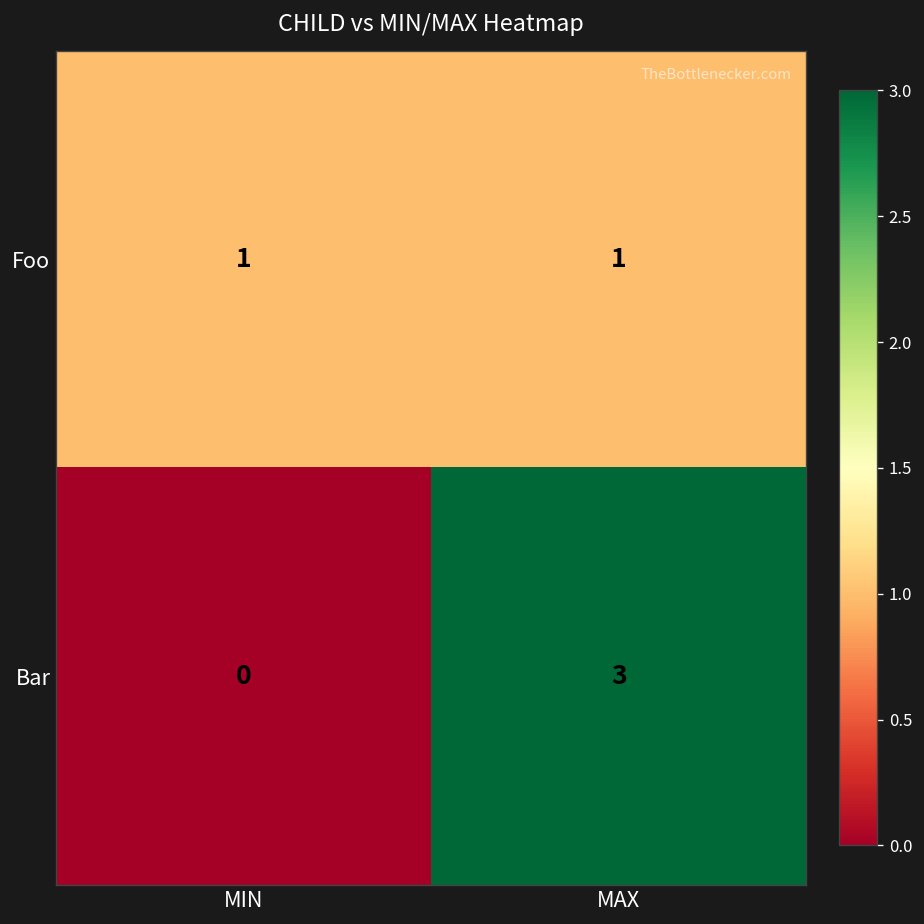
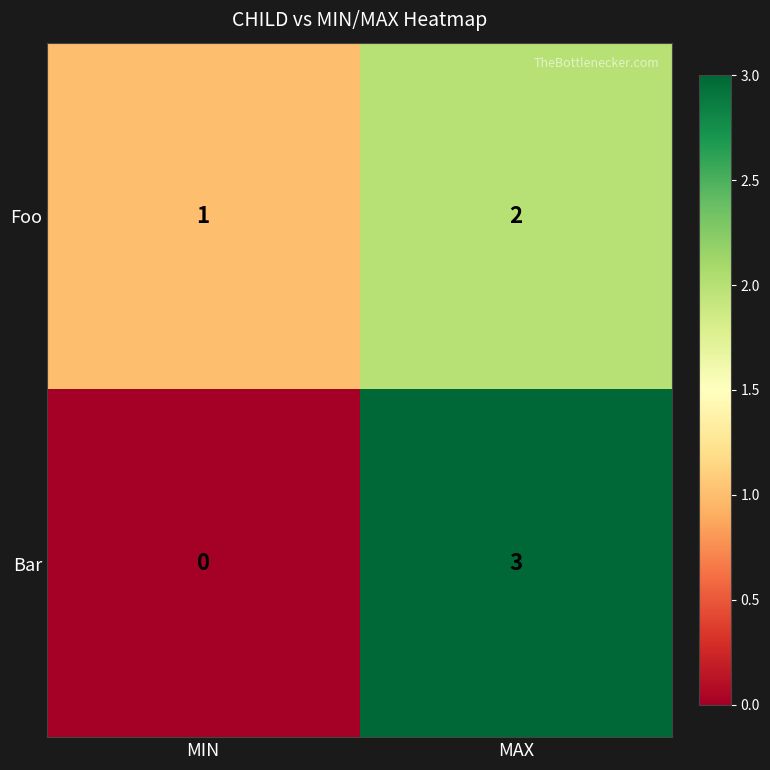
  {
    "Foo": {
      "MIN": 1,
-     "MAX": 1
+     "MAX": 2
    },
    "Bar": {
      "MIN": 0,
      "MAX": 3
    }
  }
